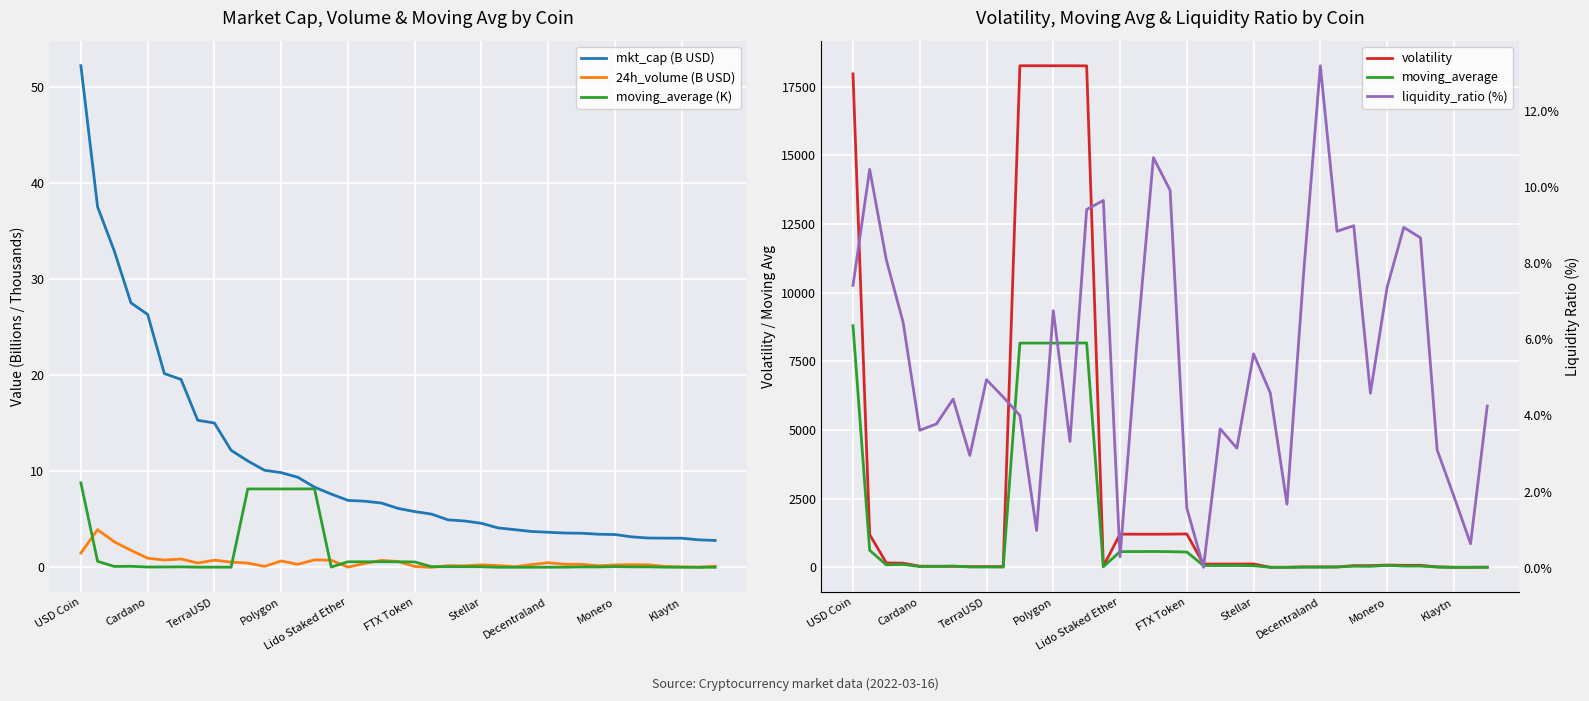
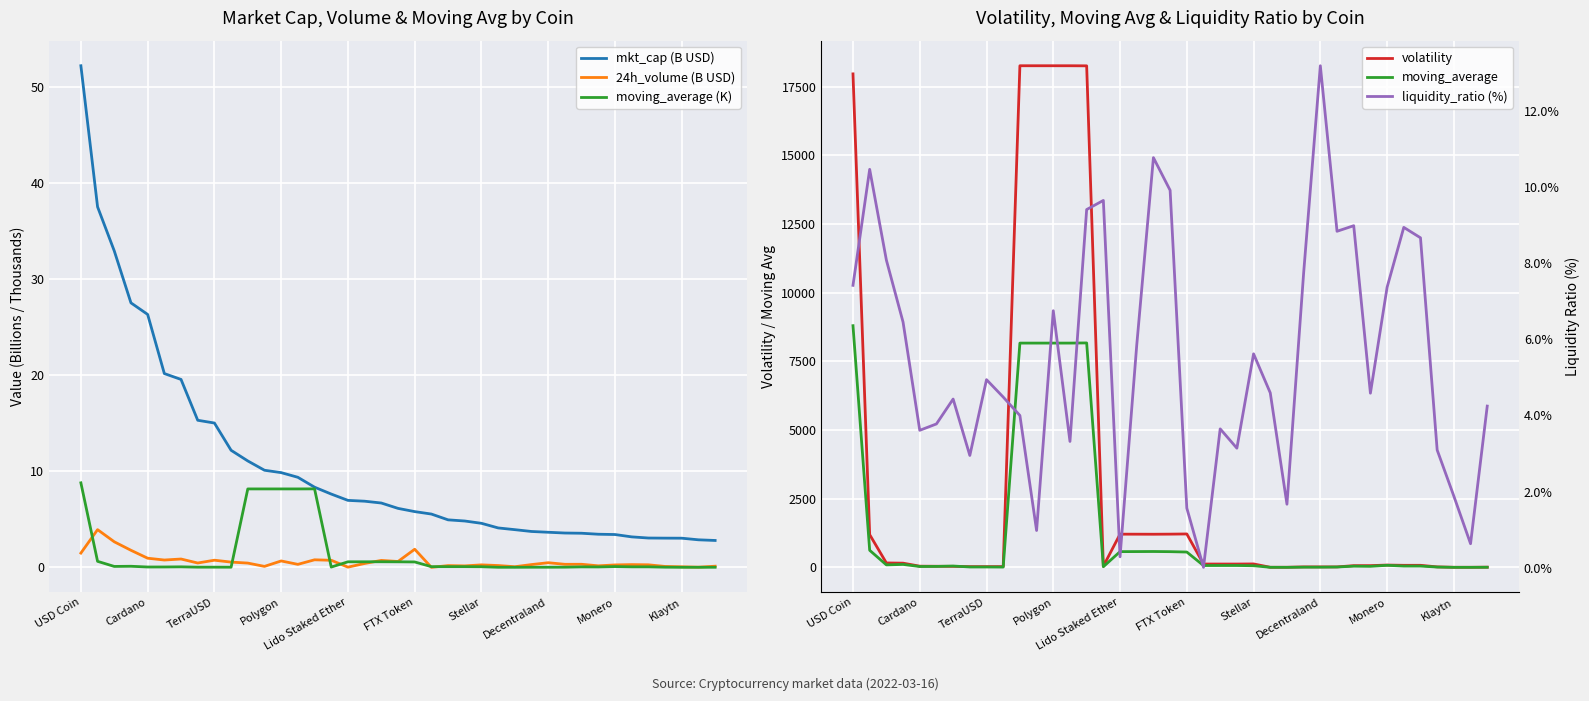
  {
    "Market Cap, Volume & Moving Avg by Coin": {
      "mkt_cap (B USD)": {
        "USD Coin": 52,
        "Cardano": 26,
        "TerraUSD": 15,
        "Polygon": 10,
        "Lido Staked Ether": 7,
        "FTX Token": 6,
        "Stellar": 5,
        "Decentraland": 4,
        "Monero": 3,
        "Klaytn": 3
      },
      "24h_volume (B USD)": {
        "USD Coin": 1,
        "Cardano": 1,
        "TerraUSD": 1,
        "Polygon": 1,
        "Lido Staked Ether": 0,
-       "FTX Token": 0,
+       "FTX Token": 2,
        "Decentraland": 0
      },
      "moving_average (K)": {
        "USD Coin": 9,
        "Cardano": 0,
        "TerraUSD": 0,
        "Polygon": 8,
        "Lido Staked Ether": 1,
        "FTX Token": 1,
        "Decentraland": 0
      }
    }
  }
